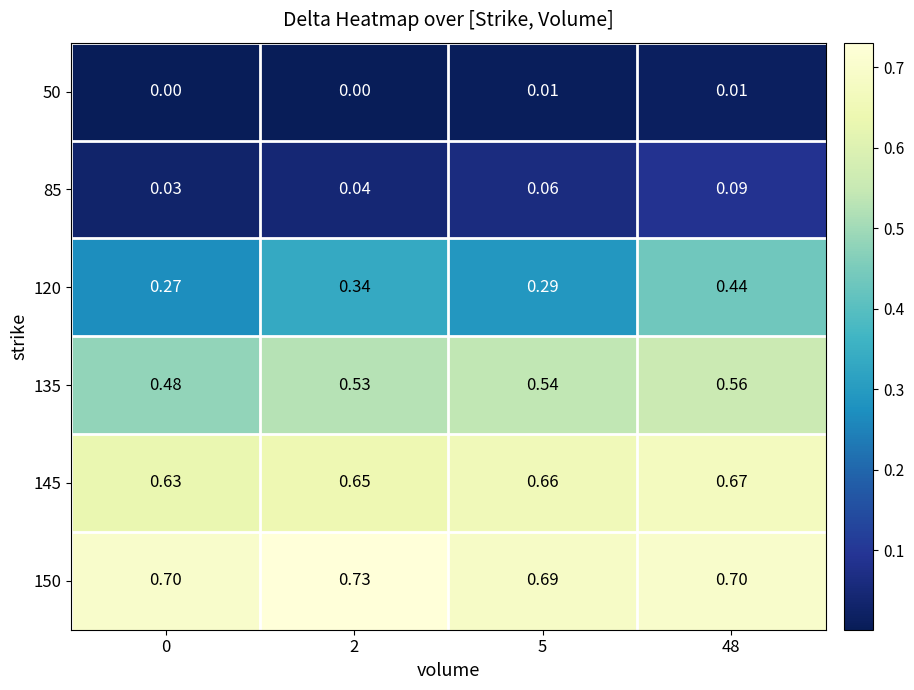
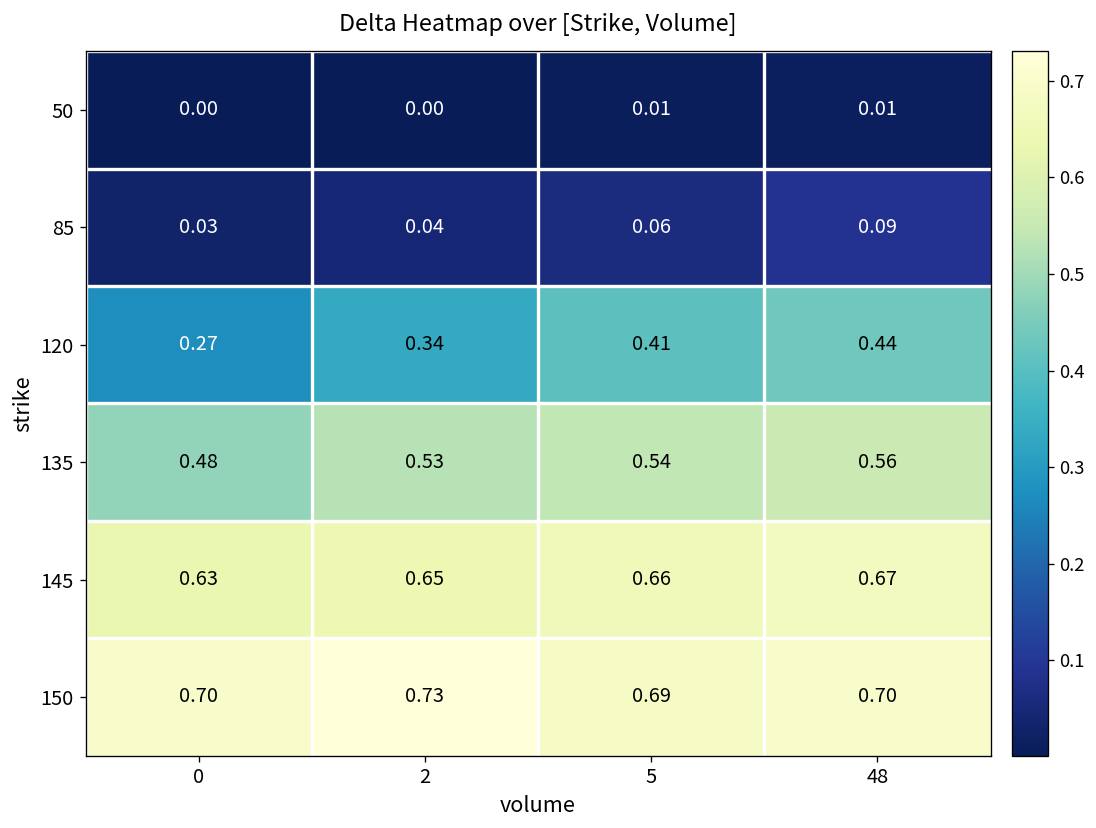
  {
    "50": {
      "0": 0.00,
      "2": 0.00,
      "5": 0.01,
      "48": 0.01
    },
    "85": {
      "0": 0.03,
      "2": 0.04,
      "5": 0.06,
      "48": 0.09
    },
    "120": {
      "0": 0.27,
      "2": 0.34,
-     "5": 0.29,
+     "5": 0.41,
      "48": 0.44
    },
    "135": {
      "0": 0.48,
      "2": 0.53,
      "5": 0.54,
      "48": 0.56
    },
    "145": {
      "0": 0.63,
      "2": 0.65,
      "5": 0.66,
      "48": 0.67
    },
    "150": {
      "0": 0.70,
      "2": 0.73,
      "5": 0.69,
      "48": 0.70
    }
  }
